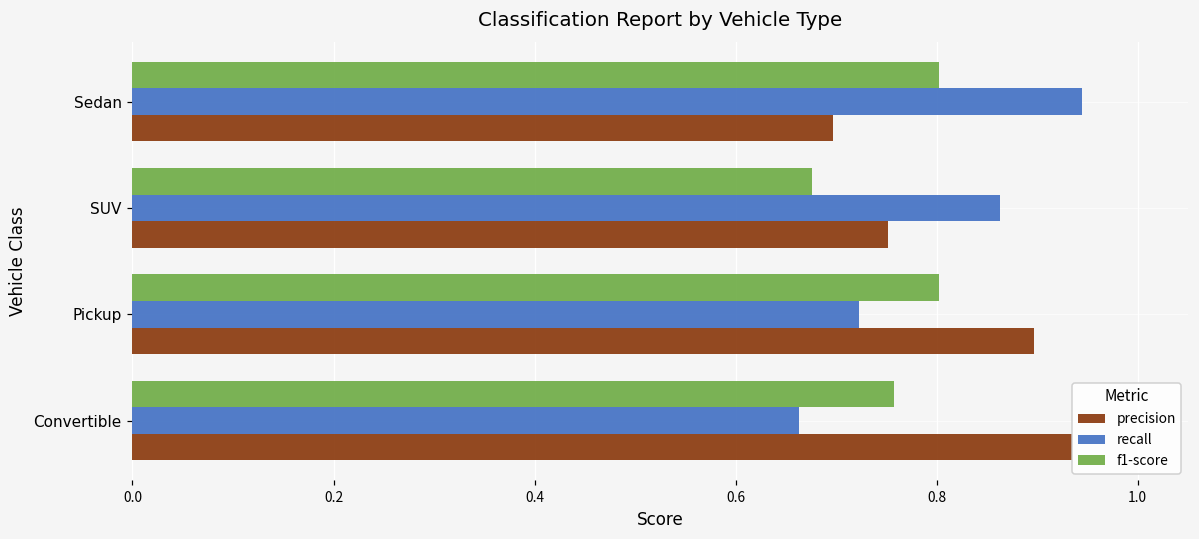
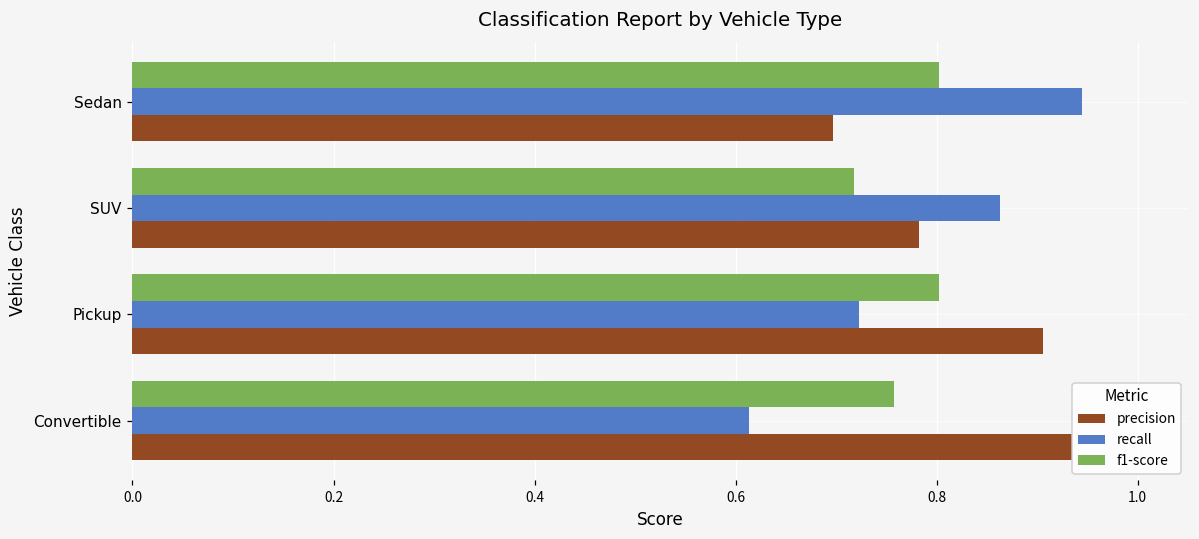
  {
    "precision": {
      "Sedan": 0.70,
-     "SUV": 0.75,
-     "Pickup": 0.90,
+     "SUV": 0.78,
+     "Pickup": 0.91,
      "Convertible": 0.93
    },
    "recall": {
      "Sedan": 0.94,
      "SUV": 0.86,
      "Pickup": 0.72,
-     "Convertible": 0.66
+     "Convertible": 0.61
    },
    "f1-score": {
      "Sedan": 0.80,
-     "SUV": 0.68,
+     "SUV": 0.72,
      "Pickup": 0.80,
      "Convertible": 0.76
    }
  }
